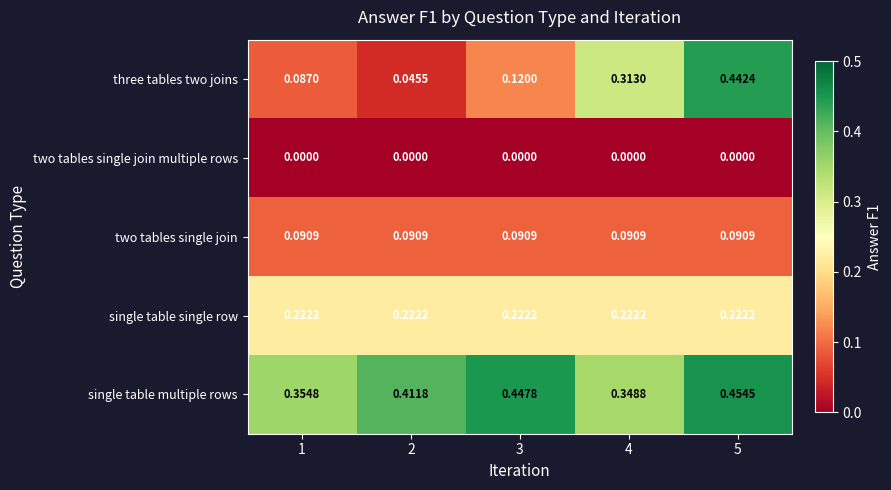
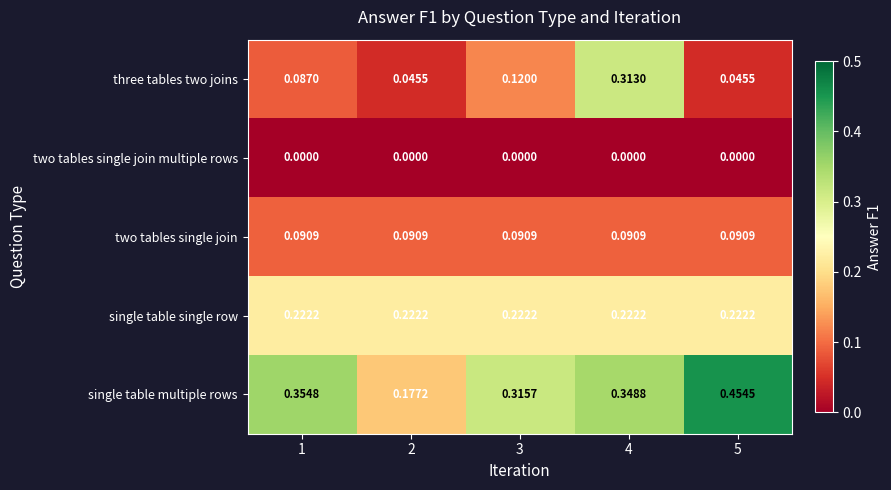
  {
    "three tables two joins": {
      "1": 0.0870,
      "2": 0.0455,
      "3": 0.1200,
      "4": 0.3130,
-     "5": 0.4424
+     "5": 0.0455
    },
    "two tables single join multiple rows": {
      "1": 0.0000,
      "2": 0.0000,
      "3": 0.0000,
      "4": 0.0000,
      "5": 0.0000
    },
    "two tables single join": {
      "1": 0.0909,
      "2": 0.0909,
      "3": 0.0909,
      "4": 0.0909,
      "5": 0.0909
    },
    "single table single row": {
      "1": 0.2222,
      "2": 0.2222,
      "3": 0.2222,
      "4": 0.2222,
      "5": 0.2222
    },
    "single table multiple rows": {
      "1": 0.3548,
-     "2": 0.4118,
-     "3": 0.4478,
+     "2": 0.1772,
+     "3": 0.3157,
      "4": 0.3488,
      "5": 0.4545
    }
  }
